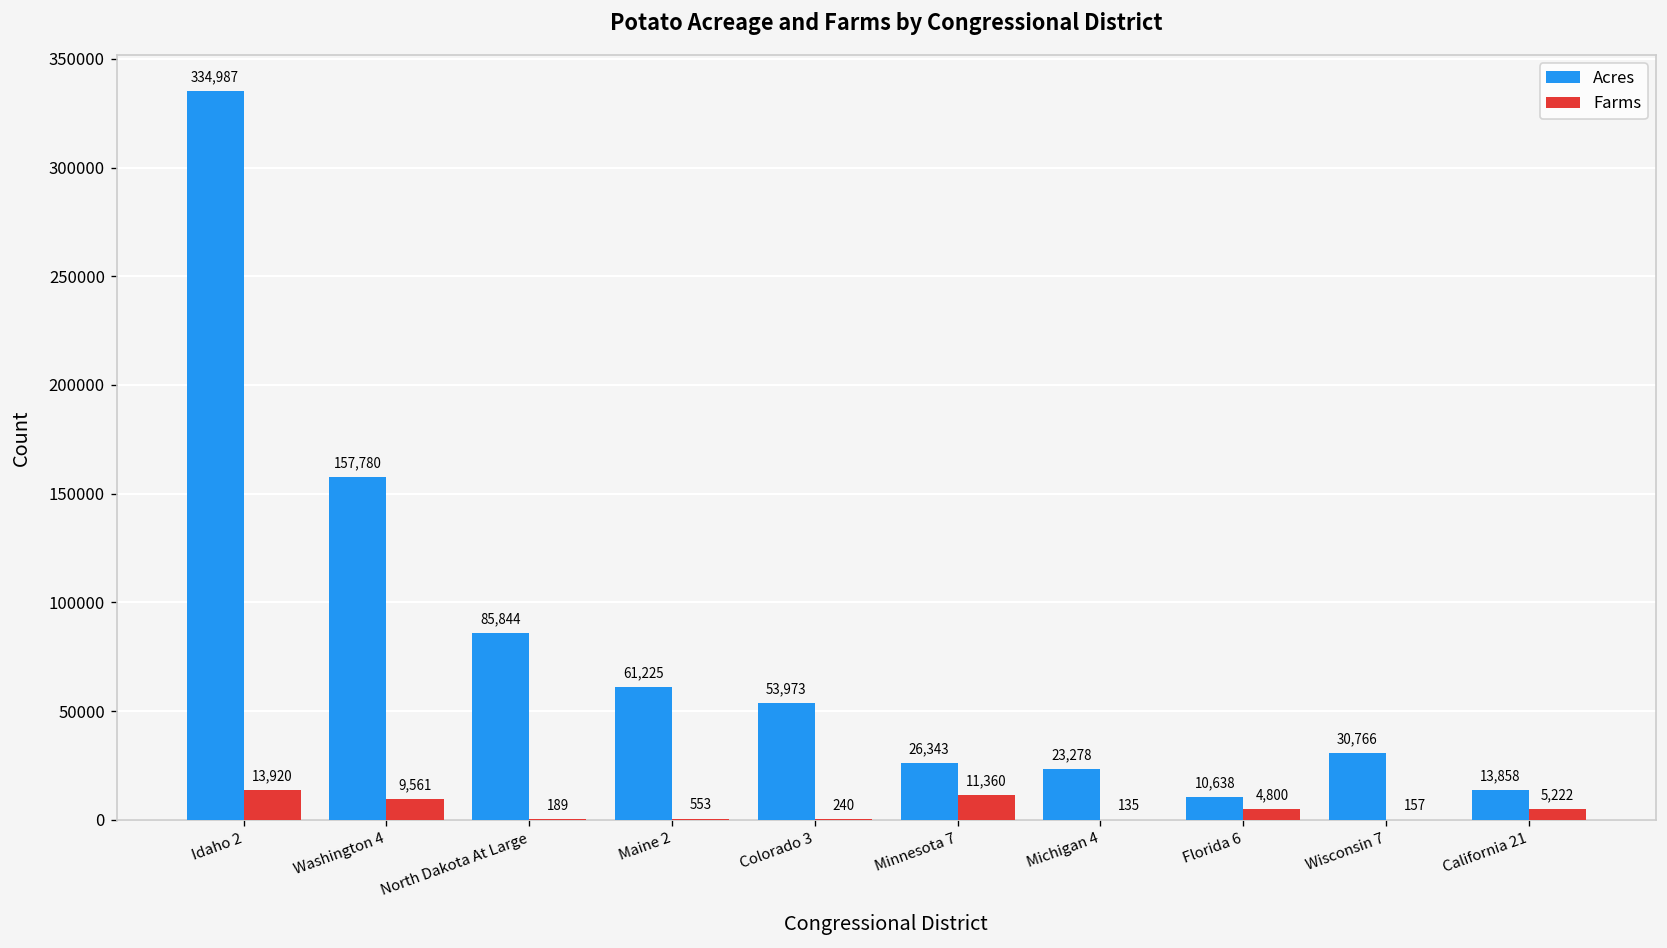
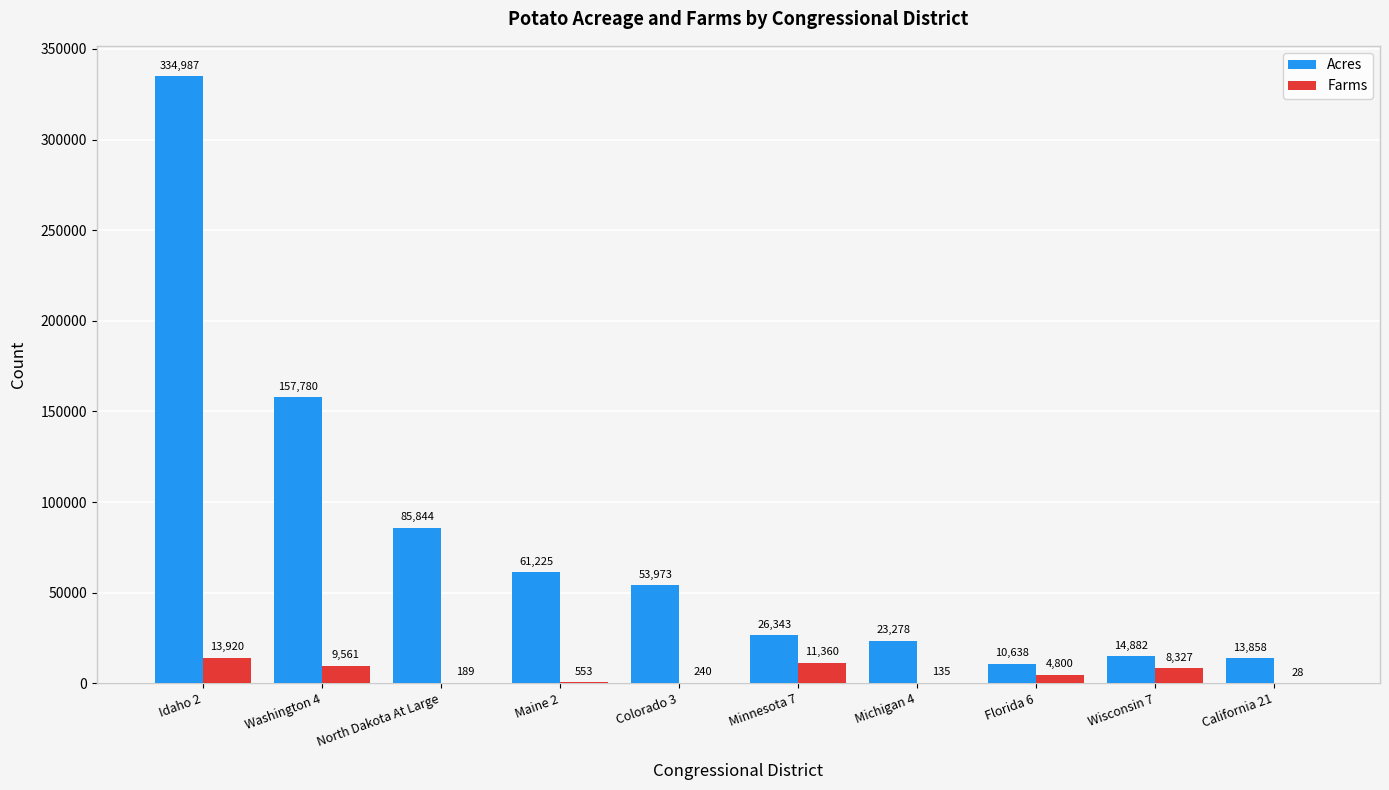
  {
    "Acres": {
      "Idaho 2": "334,987",
      "Washington 4": "157,780",
      "North Dakota At Large": "85,844",
      "Maine 2": "61,225",
      "Colorado 3": "53,973",
      "Minnesota 7": "26,343",
      "Michigan 4": "23,278",
      "Florida 6": "10,638",
-     "Wisconsin 7": "30,766",
+     "Wisconsin 7": "14,882",
      "California 21": "13,858"
    },
    "Farms": {
      "Idaho 2": "13,920",
      "Washington 4": "9,561",
      "North Dakota At Large": "189",
      "Maine 2": "553",
      "Colorado 3": "240",
      "Minnesota 7": "11,360",
      "Michigan 4": "135",
      "Florida 6": "4,800",
-     "Wisconsin 7": "157",
-     "California 21": "5,222"
+     "Wisconsin 7": "8,327",
+     "California 21": "28"
    }
  }
